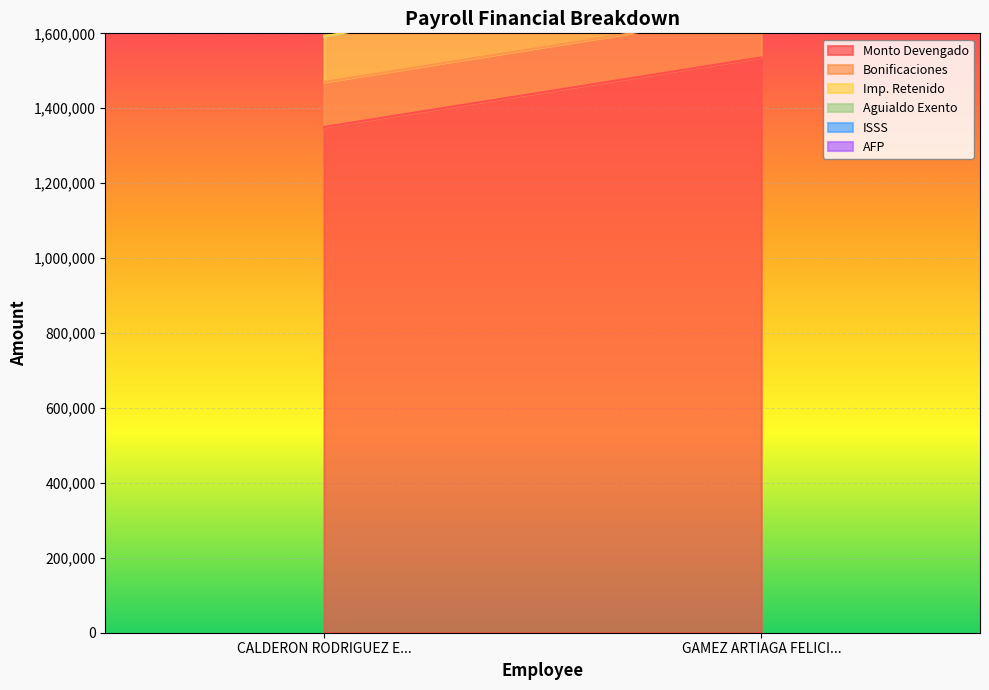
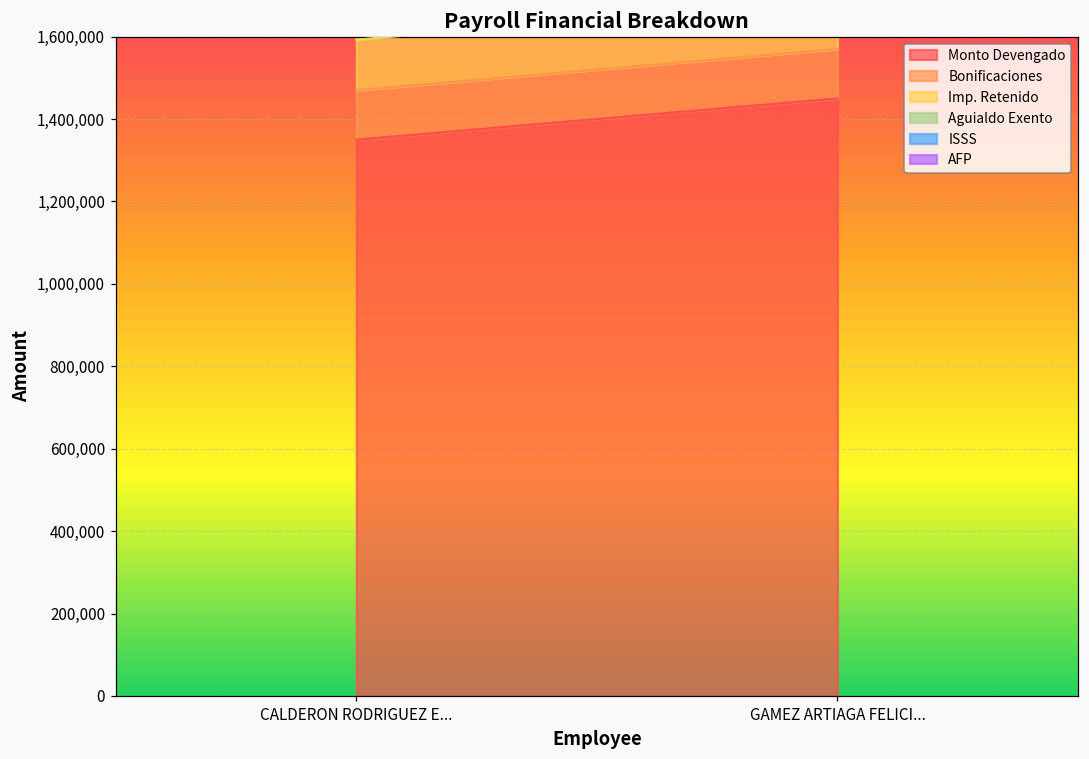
  {
    "Monto Devengado": {
      "CALDERON RODRIGUEZ E...": "1,350,000",
-     "GAMEZ ARTIAGA FELICI...": "1,540,000"
+     "GAMEZ ARTIAGA FELICI...": "1,450,000"
    },
    "Bonificaciones": {
      "CALDERON RODRIGUEZ E...": "120,000"
    },
    "Imp. Retenido": {
      "CALDERON RODRIGUEZ E...": "120,000"
    }
  }
